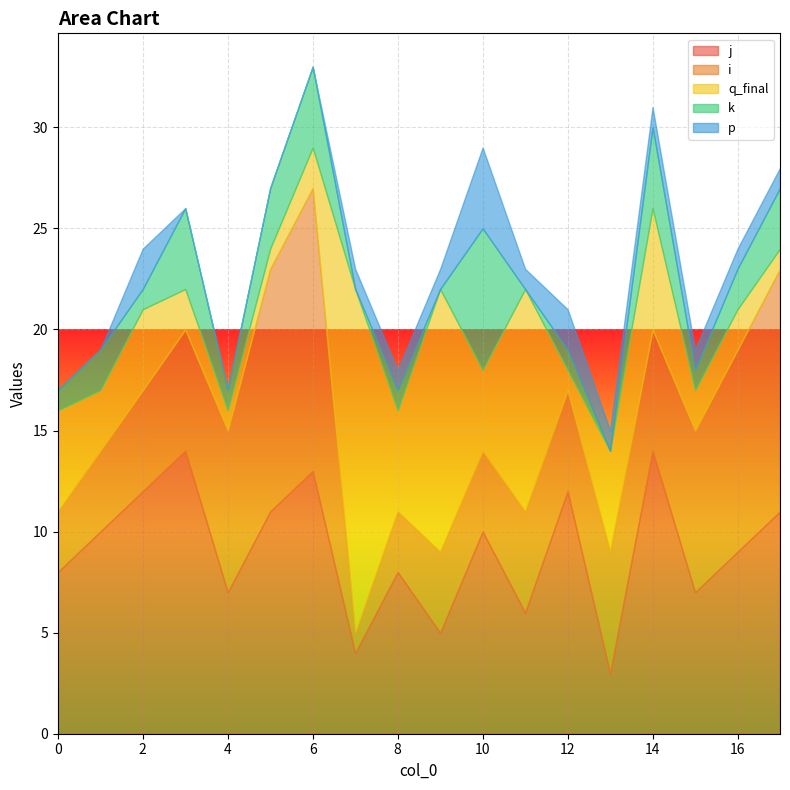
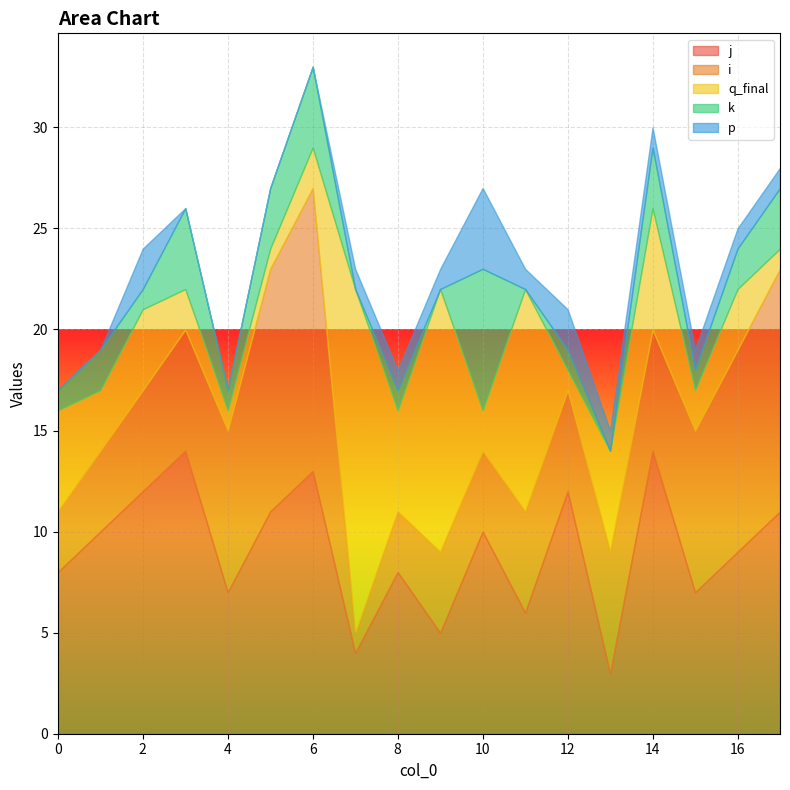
  {
    "q_final": {
      "0": 5,
      "2": 4,
      "4": 1,
      "6": 2,
      "8": 5,
-     "10": 4,
+     "10": 2,
      "12": 1,
      "14": 6,
-     "16": 2
+     "16": 3
    },
    "k": {
      "2": 1,
      "8": 1,
      "10": 7,
      "12": 1,
-     "14": 4,
+     "14": 3,
      "16": 2
    },
    "p": {
      "2": 2,
      "8": 1,
      "10": 4,
      "12": 2,
      "14": 1,
      "16": 1
    }
  }
